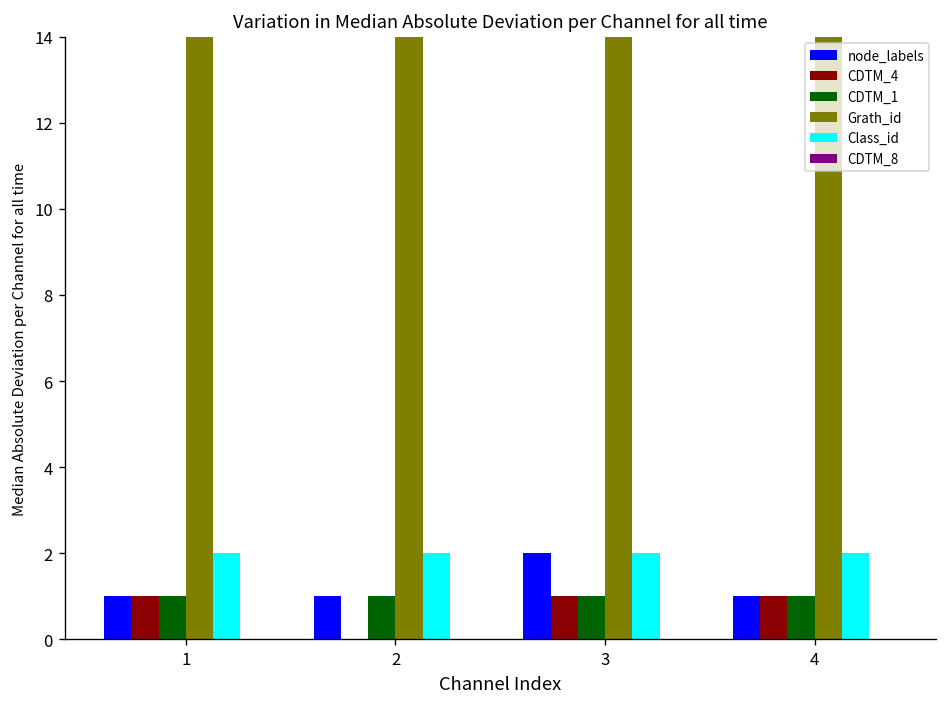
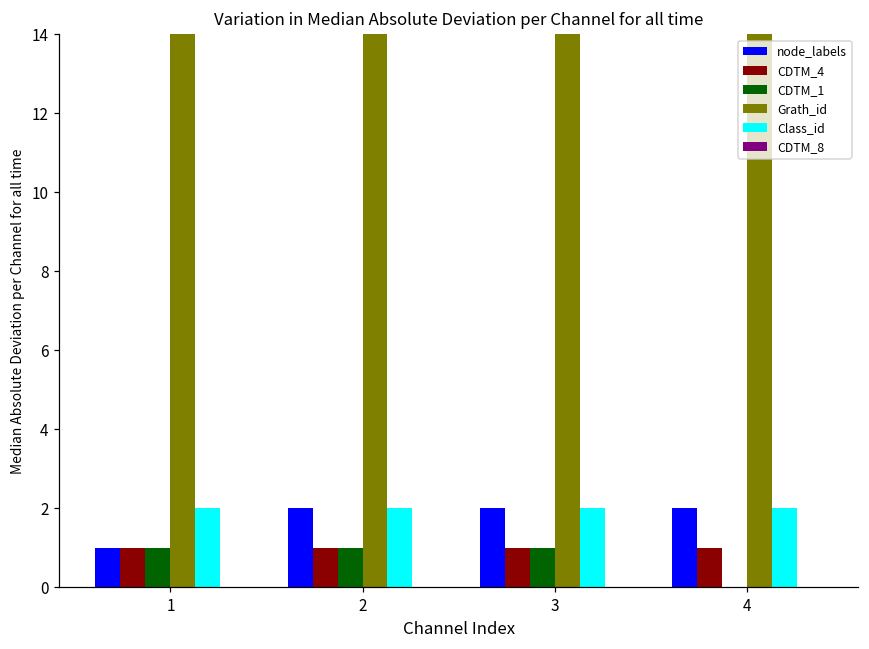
  {
    "node_labels": {
      "1": 1,
-     "2": 1,
+     "2": 2,
      "3": 2,
-     "4": 1
+     "4": 2
    },
    "CDTM_4": {
      "1": 1,
-     "2": 0,
+     "2": 1,
      "3": 1,
      "4": 1
    },
    "CDTM_1": {
      "1": 1,
      "2": 1,
      "3": 1,
-     "4": 1
+     "4": 0
    },
    "Class_id": {
      "1": 2,
      "2": 2,
      "3": 2,
      "4": 2
    },
    "CDTM_8": {
      "1": 0,
      "2": 0,
      "3": 0,
      "4": 0
    }
  }
